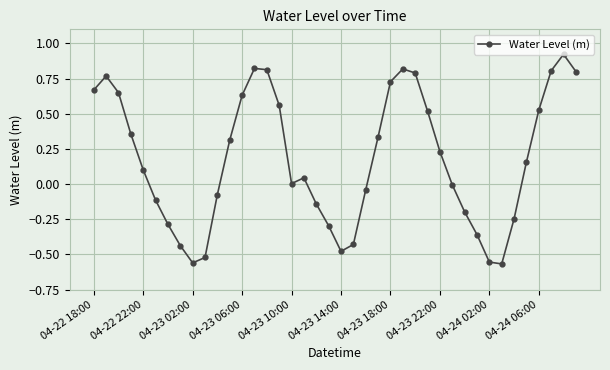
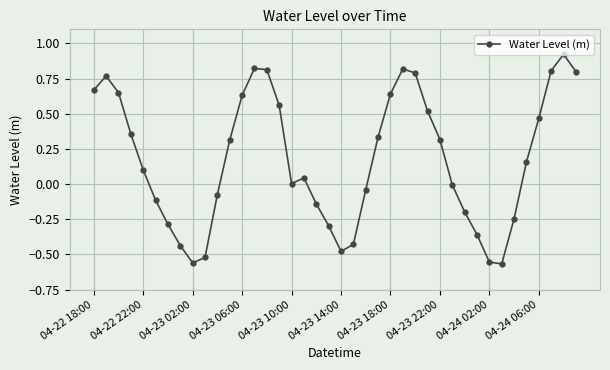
  {
    "04-22 18:00": 0.67,
    "04-22 22:00": 0.10,
    "04-23 02:00": -0.56,
    "04-23 06:00": 0.63,
    "04-23 10:00": 0.00,
    "04-23 14:00": -0.48,
-   "04-23 18:00": 0.73,
-   "04-23 22:00": 0.23,
+   "04-23 18:00": 0.64,
+   "04-23 22:00": 0.32,
    "04-24 02:00": -0.55,
-   "04-24 06:00": 0.53
+   "04-24 06:00": 0.47
  }
